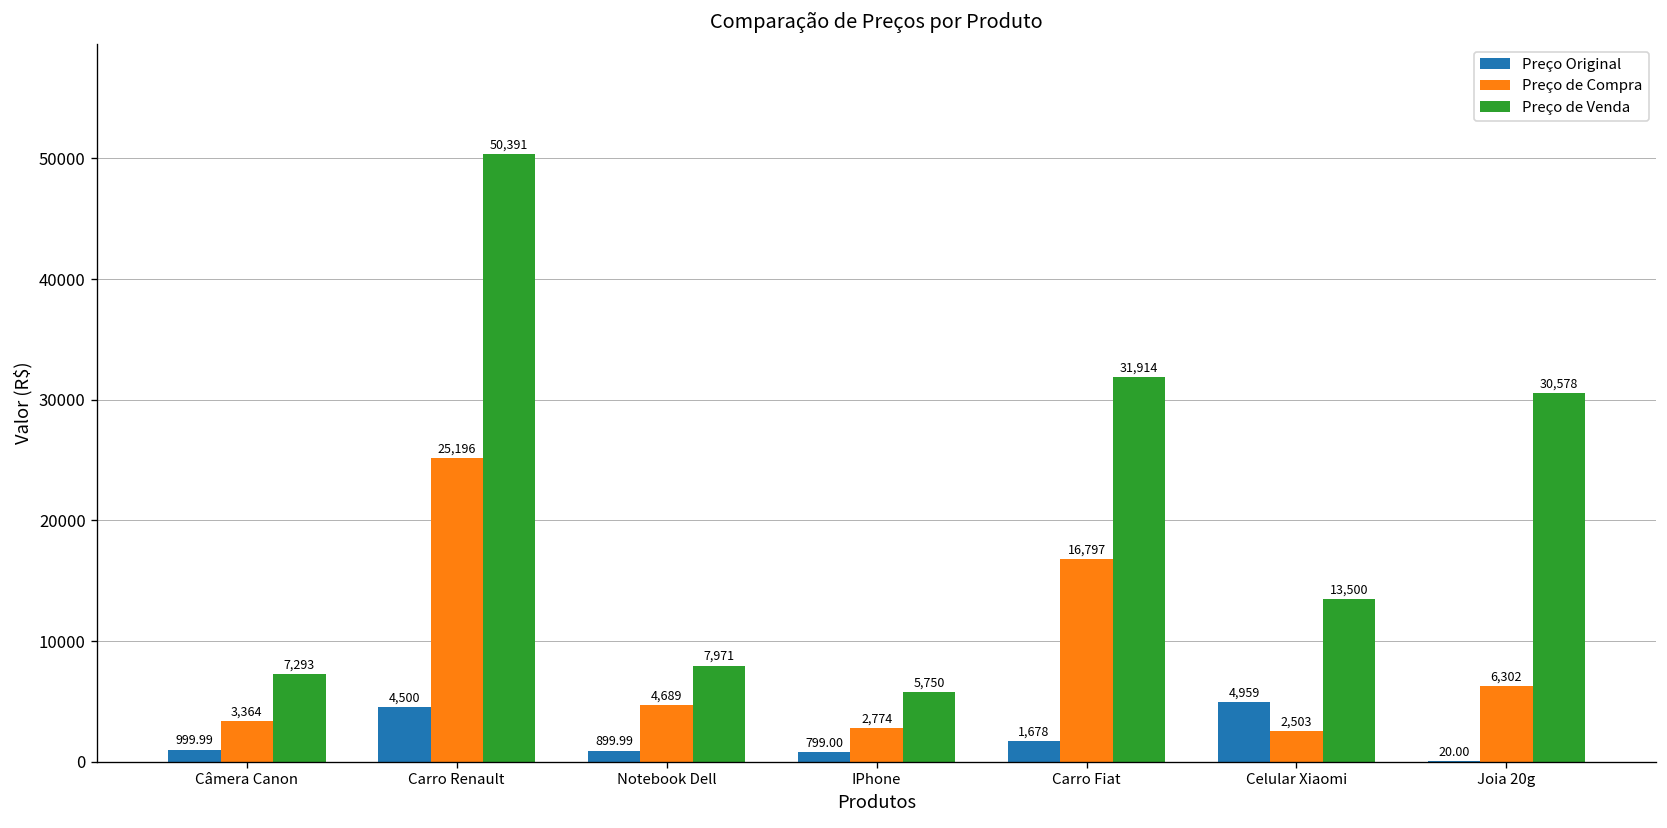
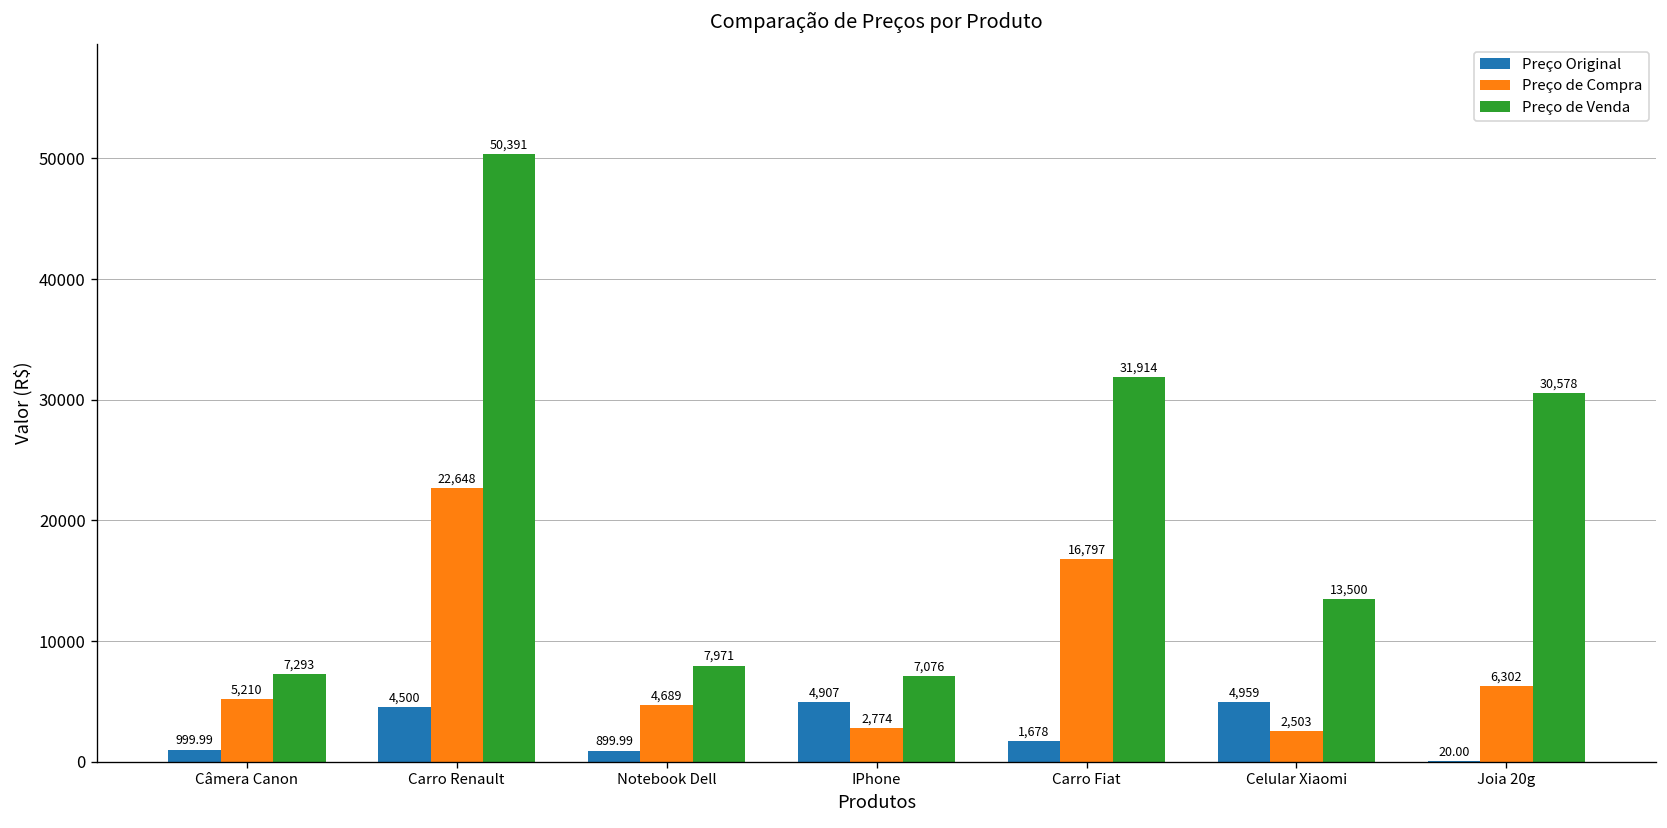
  {
    "Preço Original": {
      "Câmera Canon": "999.99",
      "Carro Renault": "4,500",
      "Notebook Dell": "899.99",
-     "IPhone": "799.00",
+     "IPhone": "4,907",
      "Carro Fiat": "1,678",
      "Celular Xiaomi": "4,959",
      "Joia 20g": "20.00"
    },
    "Preço de Compra": {
-     "Câmera Canon": "3,364",
-     "Carro Renault": "25,196",
+     "Câmera Canon": "5,210",
+     "Carro Renault": "22,648",
      "Notebook Dell": "4,689",
      "IPhone": "2,774",
      "Carro Fiat": "16,797",
      "Celular Xiaomi": "2,503",
      "Joia 20g": "6,302"
    },
    "Preço de Venda": {
      "Câmera Canon": "7,293",
      "Carro Renault": "50,391",
      "Notebook Dell": "7,971",
-     "IPhone": "5,750",
+     "IPhone": "7,076",
      "Carro Fiat": "31,914",
      "Celular Xiaomi": "13,500",
      "Joia 20g": "30,578"
    }
  }
